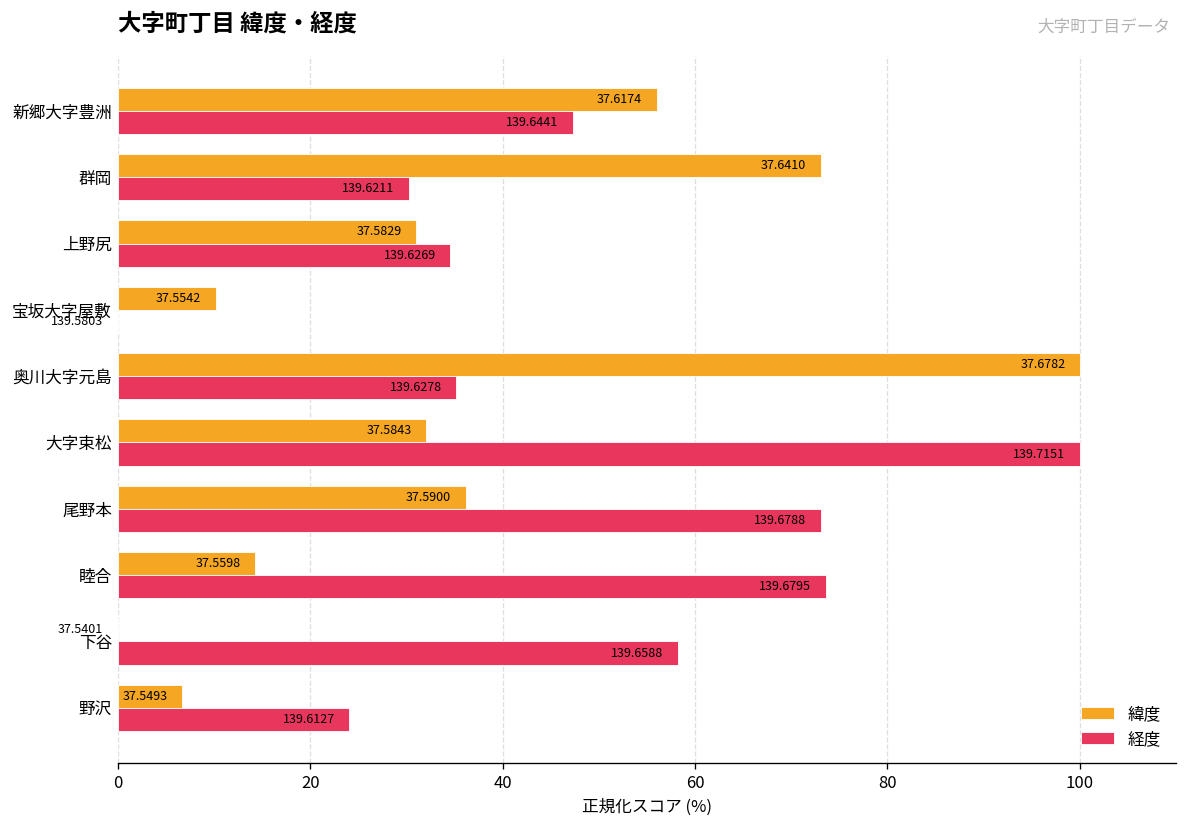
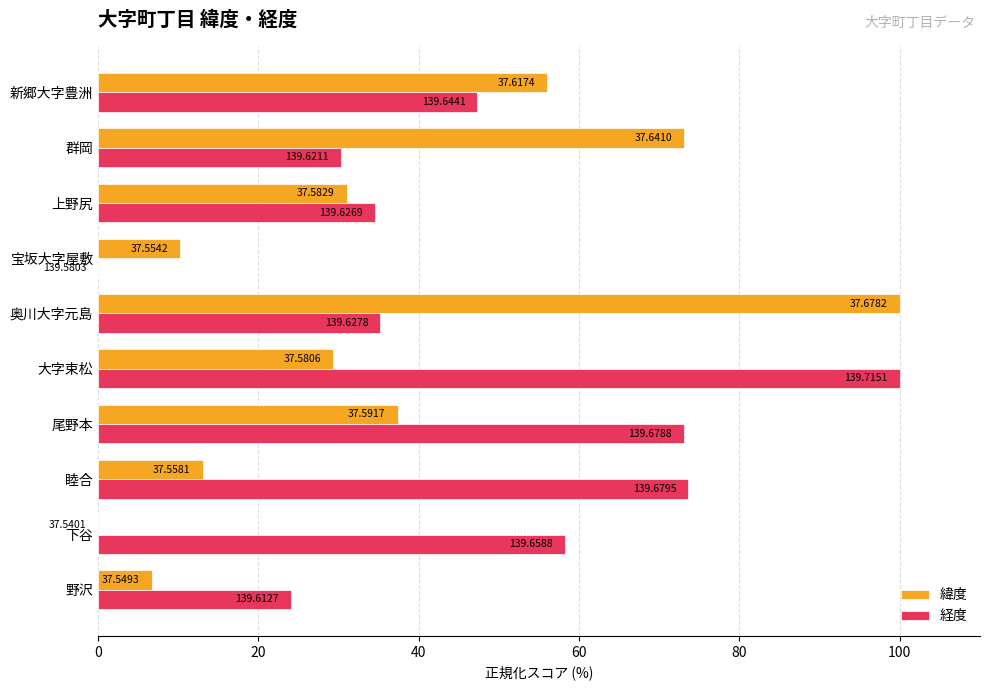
  {
    "緯度": {
-     "大字束松": 37.5843,
-     "尾野本": 37.5900,
-     "睦合": 37.5598
+     "大字束松": 37.5806,
+     "尾野本": 37.5917,
+     "睦合": 37.5581
    }
  }
